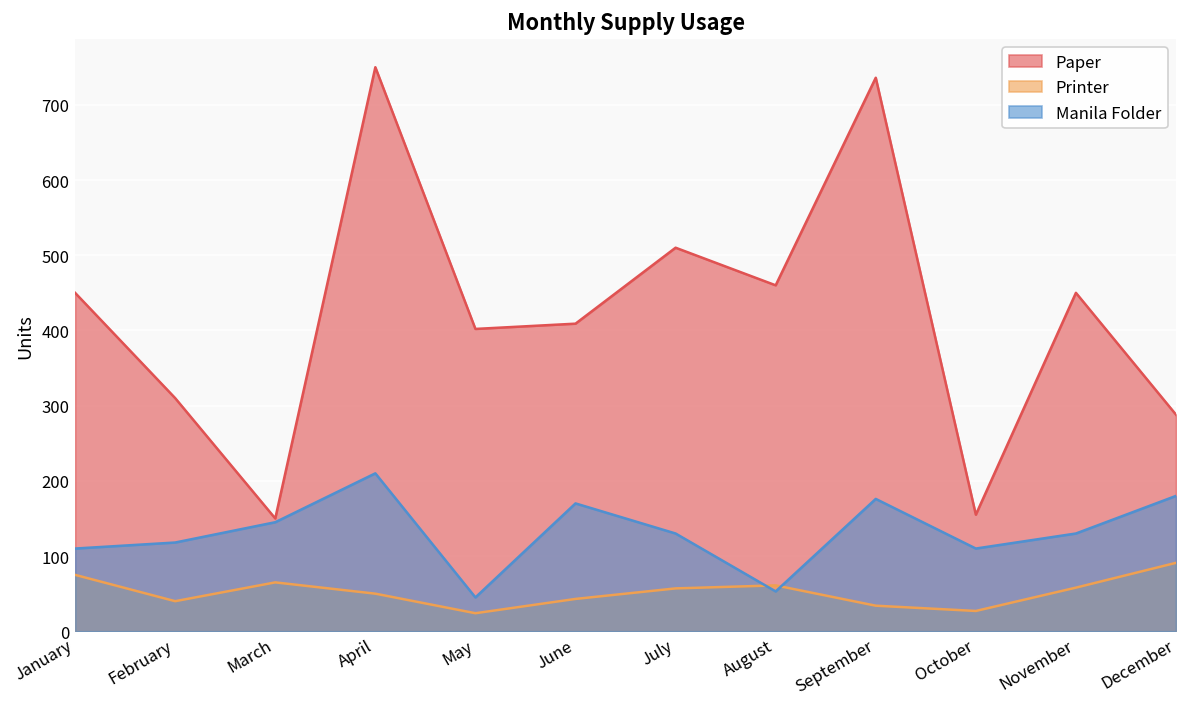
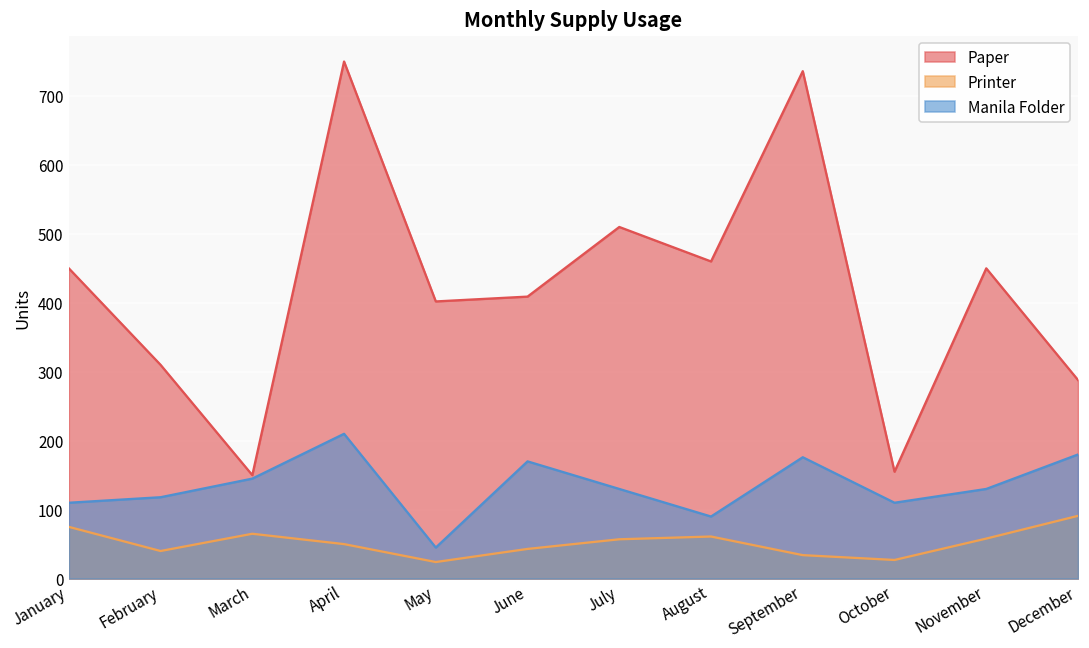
  {
    "Paper": {
      "January": 450,
      "February": 310,
      "March": 150,
      "April": 750,
      "May": 400,
      "June": 410,
      "July": 510,
      "August": 460,
      "September": 740,
      "October": 160,
      "November": 450,
      "December": 290
    },
    "Printer": {
      "January": 80,
      "February": 40,
      "March": 70,
      "April": 50,
      "May": 20,
      "June": 40,
      "July": 60,
      "August": 60,
      "September": 30,
      "October": 30,
      "November": 60,
      "December": 90
    },
    "Manila Folder": {
      "January": 110,
      "February": 120,
      "March": 150,
      "April": 210,
      "May": 50,
      "June": 170,
      "July": 130,
-     "August": 50,
+     "August": 90,
      "September": 180,
      "October": 110,
      "November": 130,
      "December": 180
    }
  }
